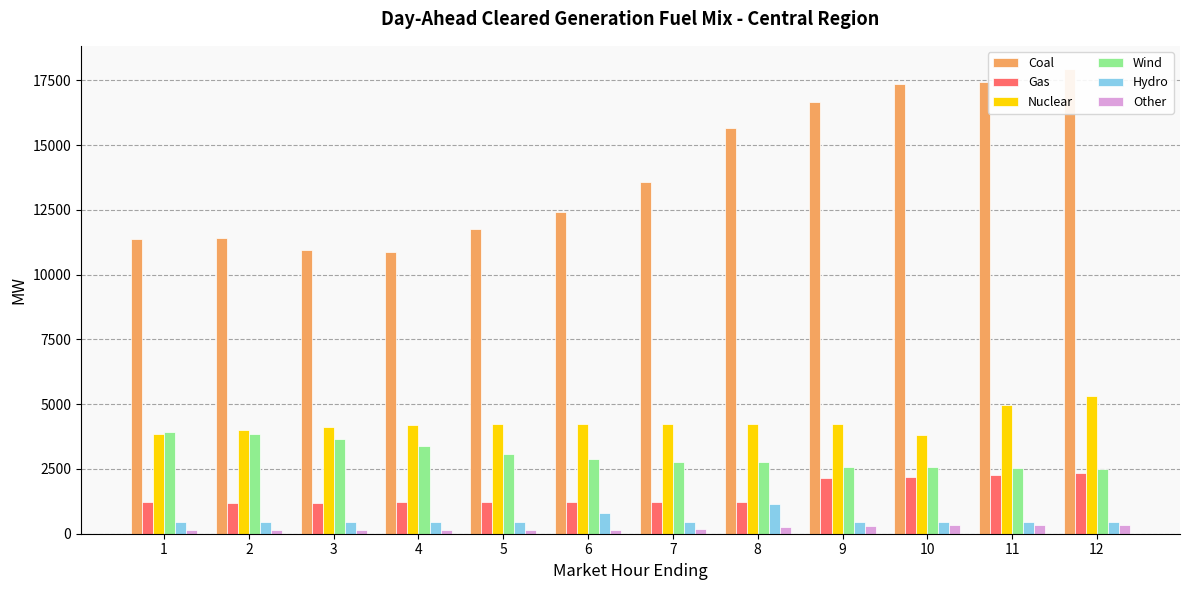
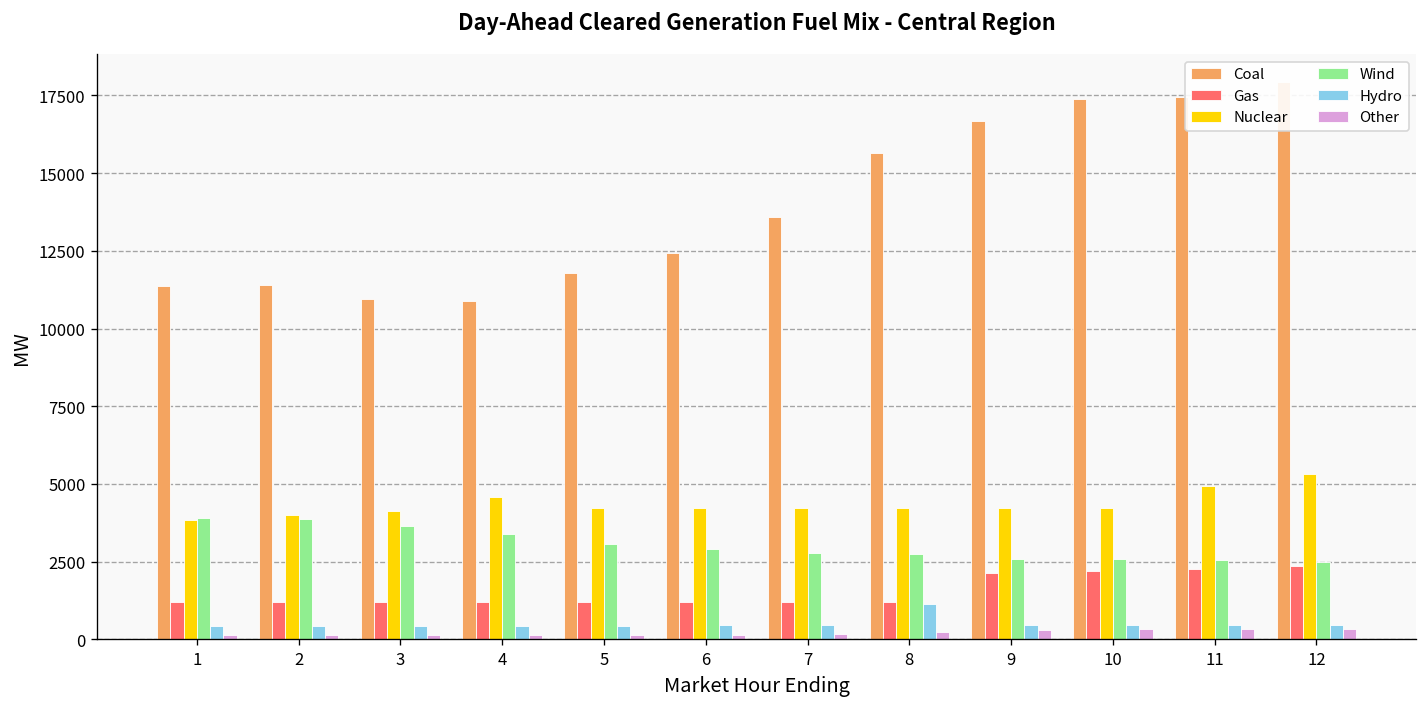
  {
    "Nuclear": {
      "1": 3800,
      "2": 4000,
      "3": 4100,
-     "4": 4200,
+     "4": 4600,
      "5": 4200,
      "6": 4200,
      "7": 4200,
      "8": 4200,
      "9": 4200,
-     "10": 3800,
+     "10": 4200,
      "11": 5000,
      "12": 5300
    },
    "Wind": {
      "1": 3900,
      "2": 3900,
      "3": 3700,
      "4": 3400,
      "5": 3100,
      "6": 2900,
      "7": 2800,
      "8": 2800,
      "9": 2600,
      "10": 2600,
      "11": 2500,
      "12": 2500
    },
    "Hydro": {
      "1": 400,
      "2": 400,
      "3": 400,
      "4": 400,
      "5": 400,
-     "6": 800,
+     "6": 500,
      "7": 500,
      "8": 1100,
      "9": 500,
      "10": 500,
      "11": 500,
      "12": 500
    },
    "Other": {
      "1": 100,
      "2": 100,
      "3": 100,
      "4": 100,
      "5": 100,
      "6": 100,
      "7": 200,
      "8": 200,
      "9": 300,
      "10": 300,
      "11": 300,
      "12": 300
    }
  }
